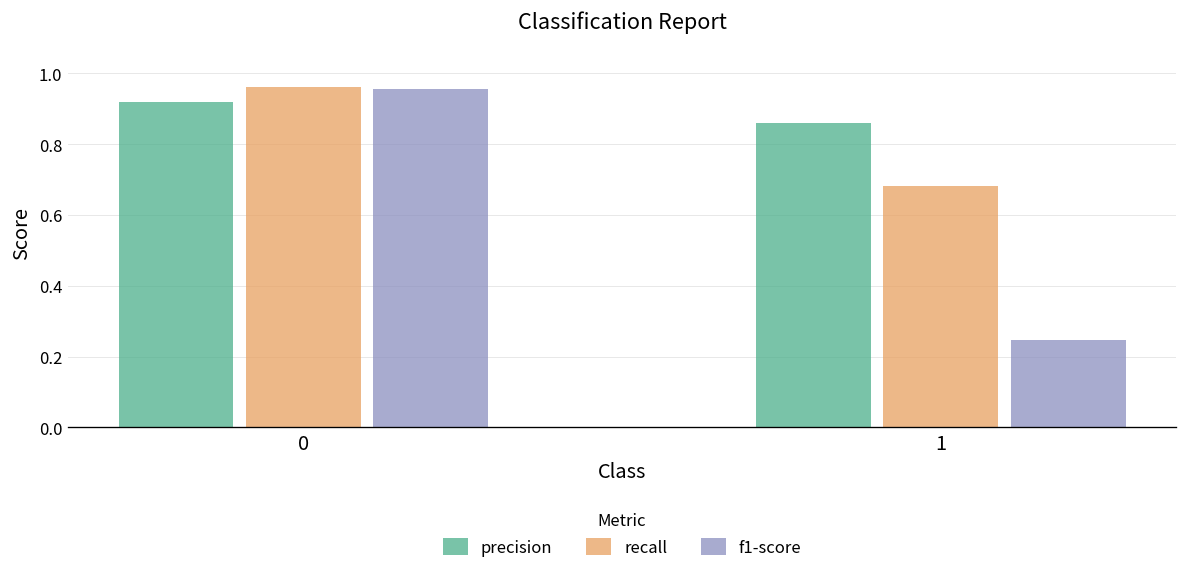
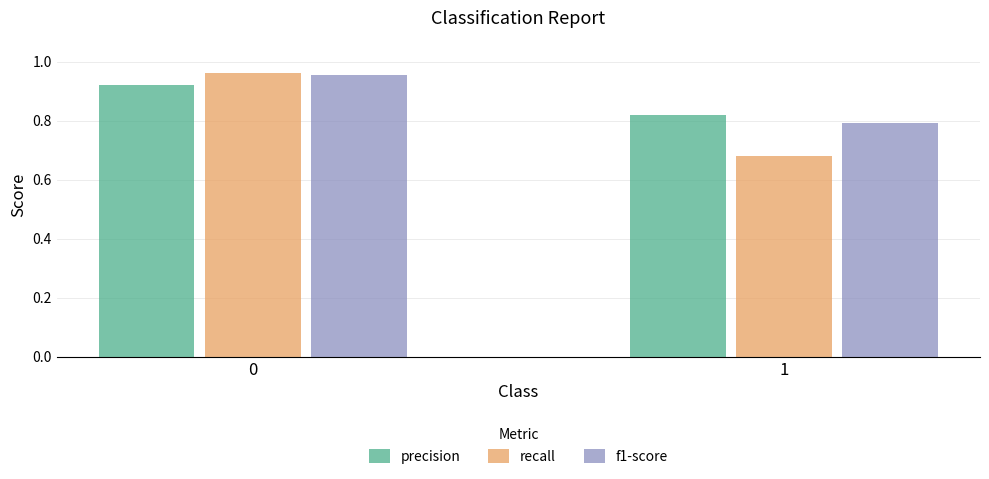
  {
    "precision": {
      "0": 0.92,
-     "1": 0.86
+     "1": 0.82
    },
    "recall": {
      "0": 0.96,
      "1": 0.68
    },
    "f1-score": {
      "0": 0.95,
-     "1": 0.25
+     "1": 0.79
    }
  }
